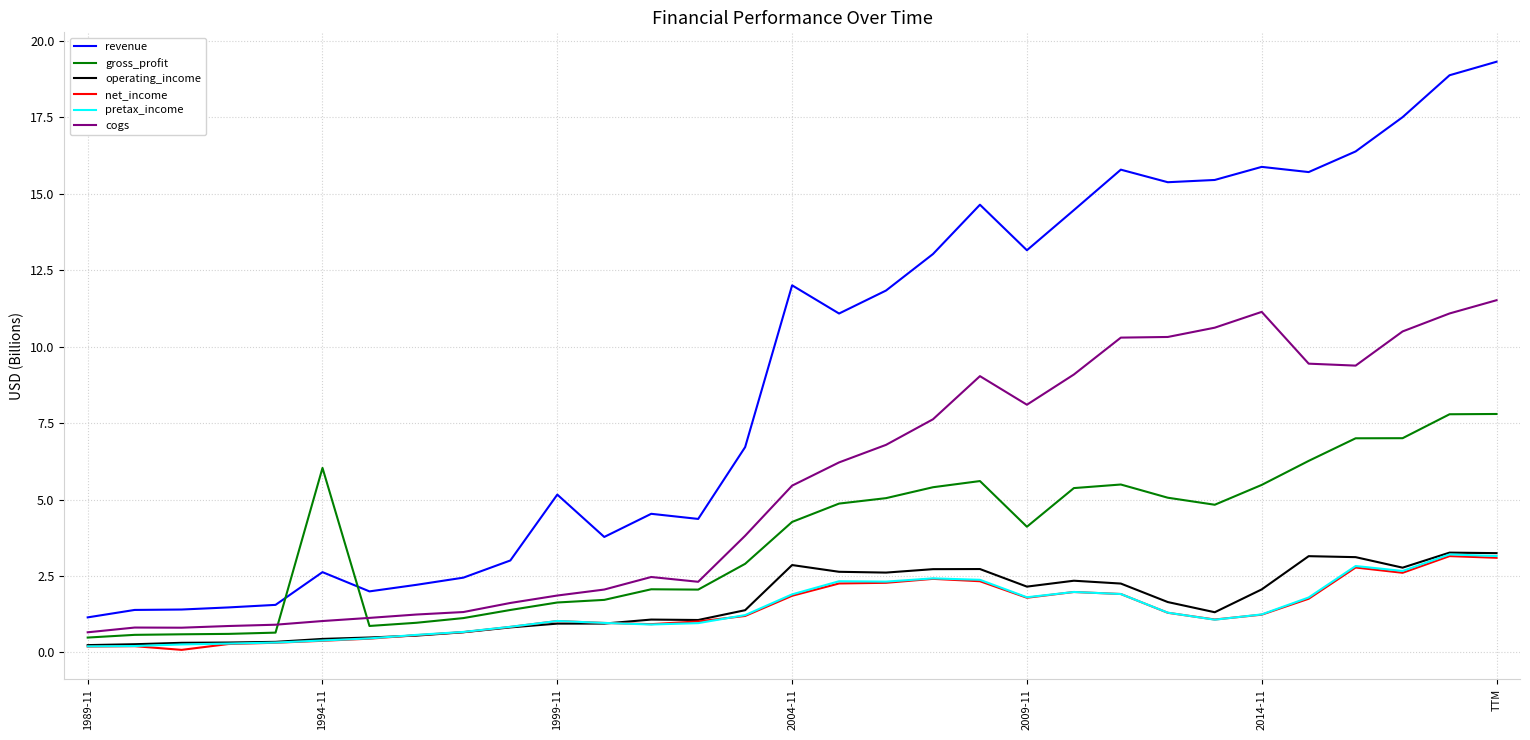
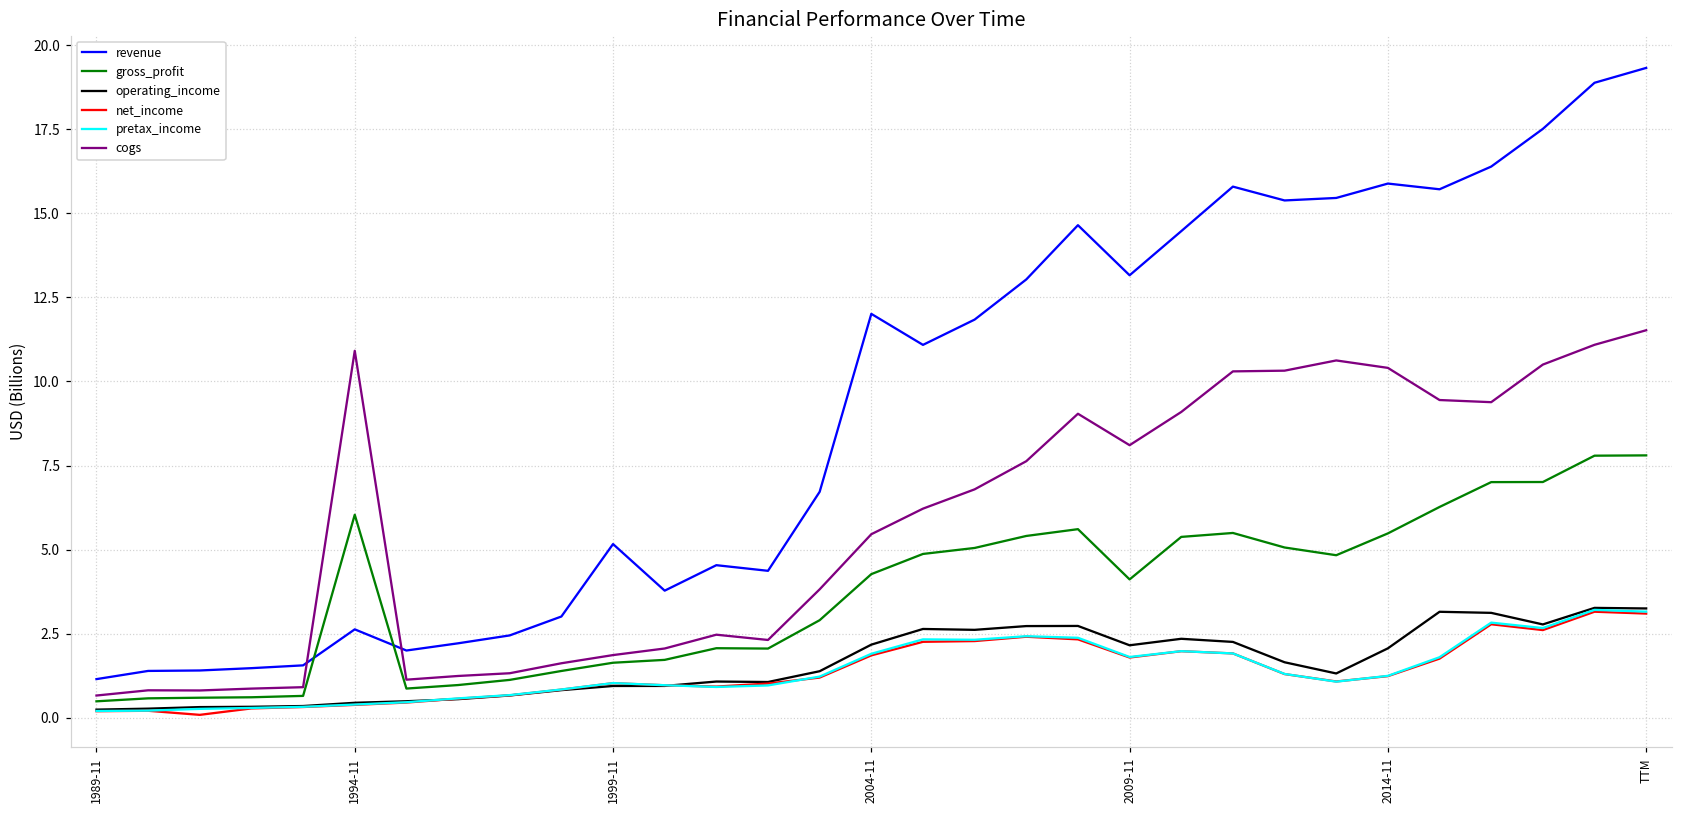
  {
    "revenue": {
      "1989-11": 1.1,
      "1994-11": 2.6,
      "1999-11": 5.2,
      "2004-11": 12.0,
      "2009-11": 13.2,
      "2014-11": 15.9,
      "TTM": 19.3
    },
    "gross_profit": {
      "1989-11": 0.5,
      "1994-11": 6.0,
      "1999-11": 1.6,
      "2004-11": 4.3,
      "2009-11": 4.1,
      "2014-11": 5.5,
      "TTM": 7.8
    },
    "operating_income": {
-     "2004-11": 2.9,
+     "2004-11": 2.2,
      "2009-11": 2.2,
      "2014-11": 2.1,
      "TTM": 3.2
    },
    "cogs": {
      "1989-11": 0.7,
-     "1994-11": 1.0,
+     "1994-11": 10.9,
      "1999-11": 1.9,
      "2004-11": 5.5,
      "2009-11": 8.1,
-     "2014-11": 11.1,
+     "2014-11": 10.4,
      "TTM": 11.5
    }
  }
